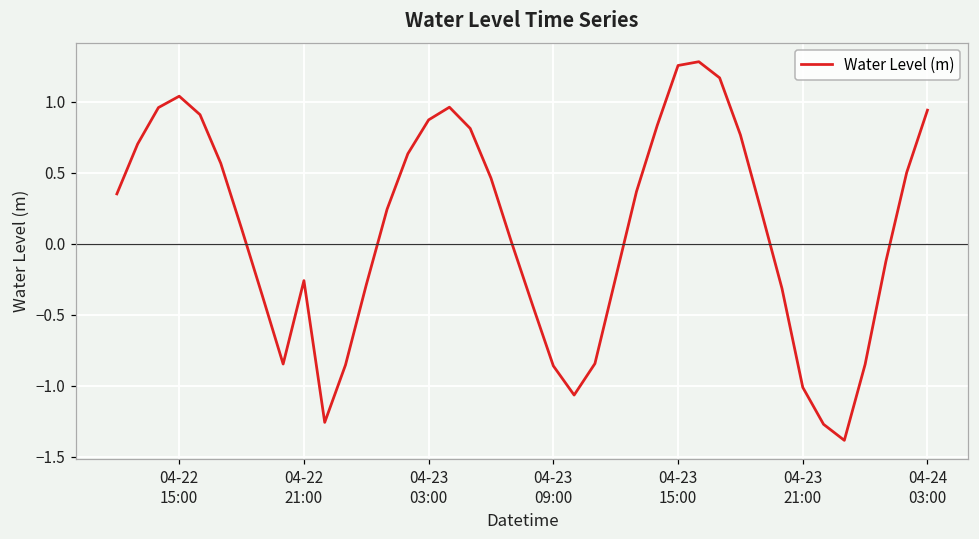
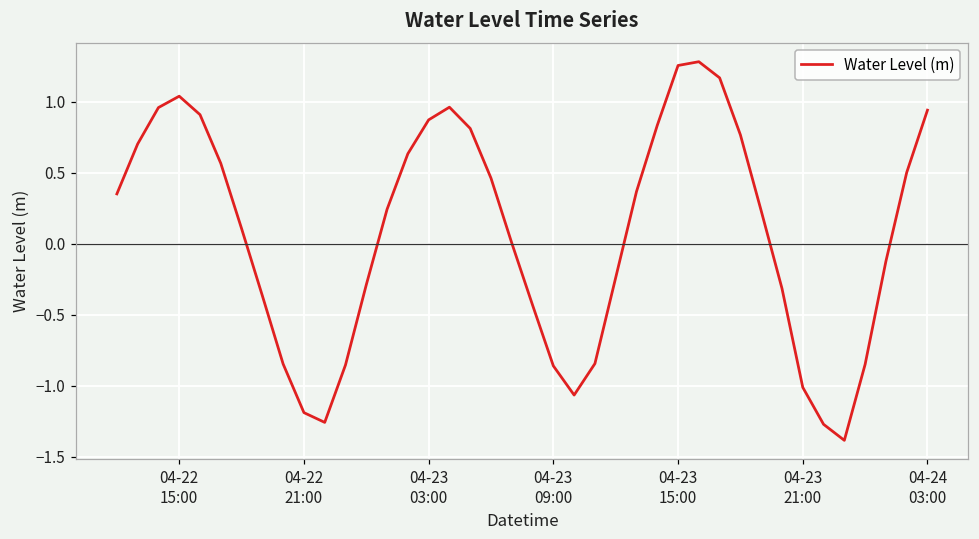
  {
    "04-22 15:00": 1.04,
-   "04-22 21:00": -0.26,
+   "04-22 21:00": -1.19,
    "04-23 03:00": 0.87,
    "04-23 09:00": -0.86,
    "04-23 15:00": 1.25,
    "04-23 21:00": -1.01,
    "04-24 03:00": 0.94
  }
